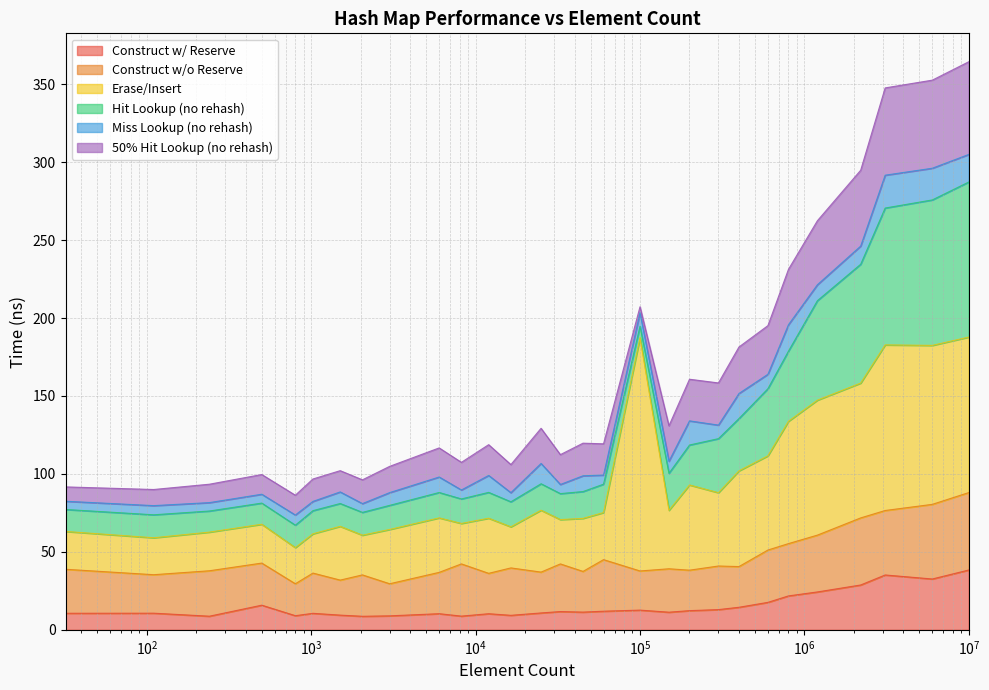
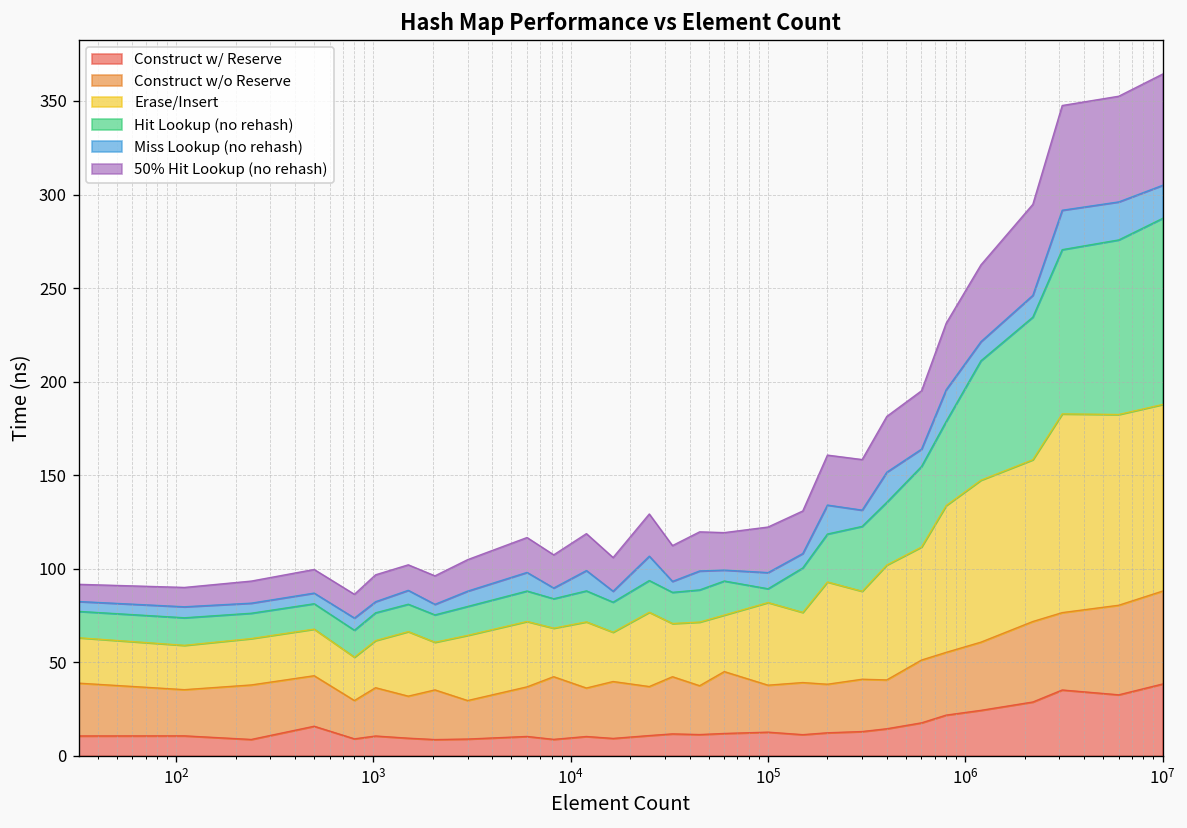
  {
    "Erase/Insert": {
-     "10^5": 150,
+     "10^5": 44,
      "10^7": 100
    },
    "Hit Lookup (no rehash)": {
      "10^5": 7,
      "10^7": 99
    },
    "Miss Lookup (no rehash)": {
      "10^5": 9,
      "10^7": 18
    },
    "50% Hit Lookup (no rehash)": {
-     "10^5": 4,
+     "10^5": 24,
      "10^7": 59
    }
  }
